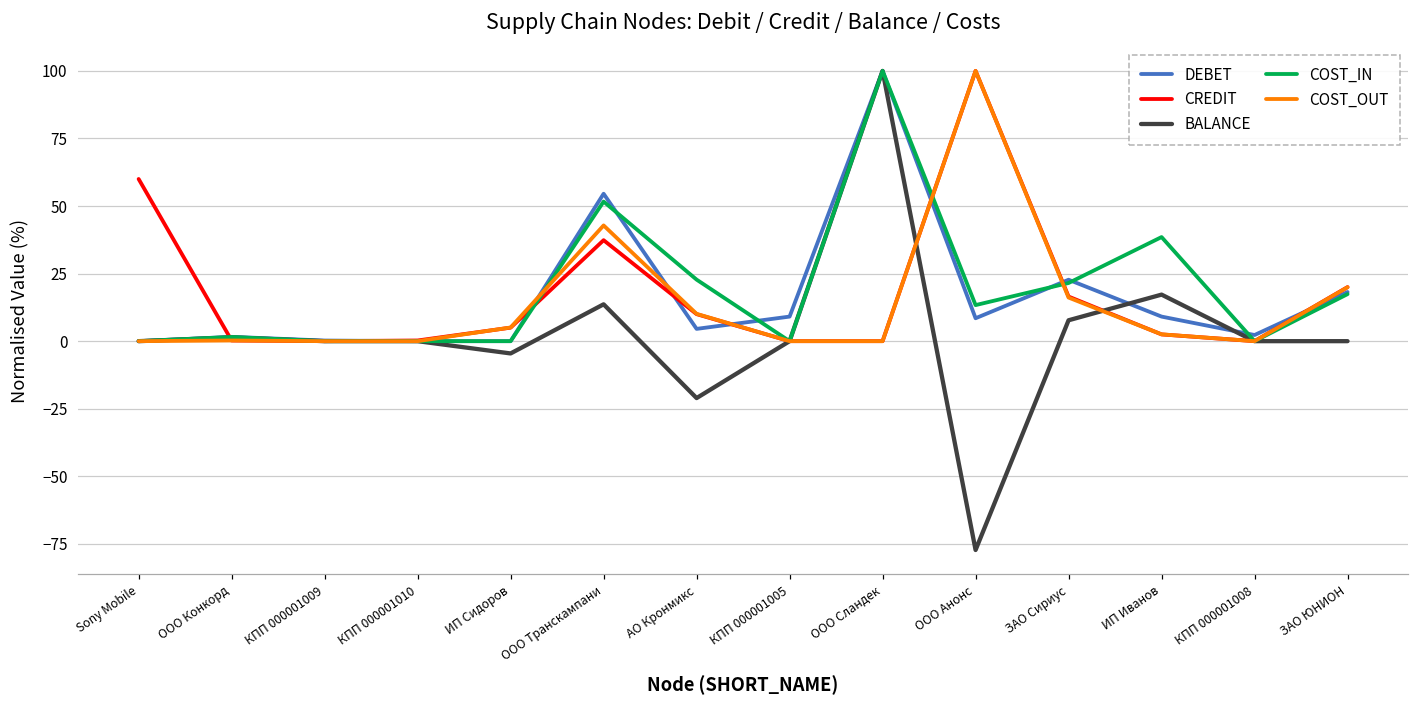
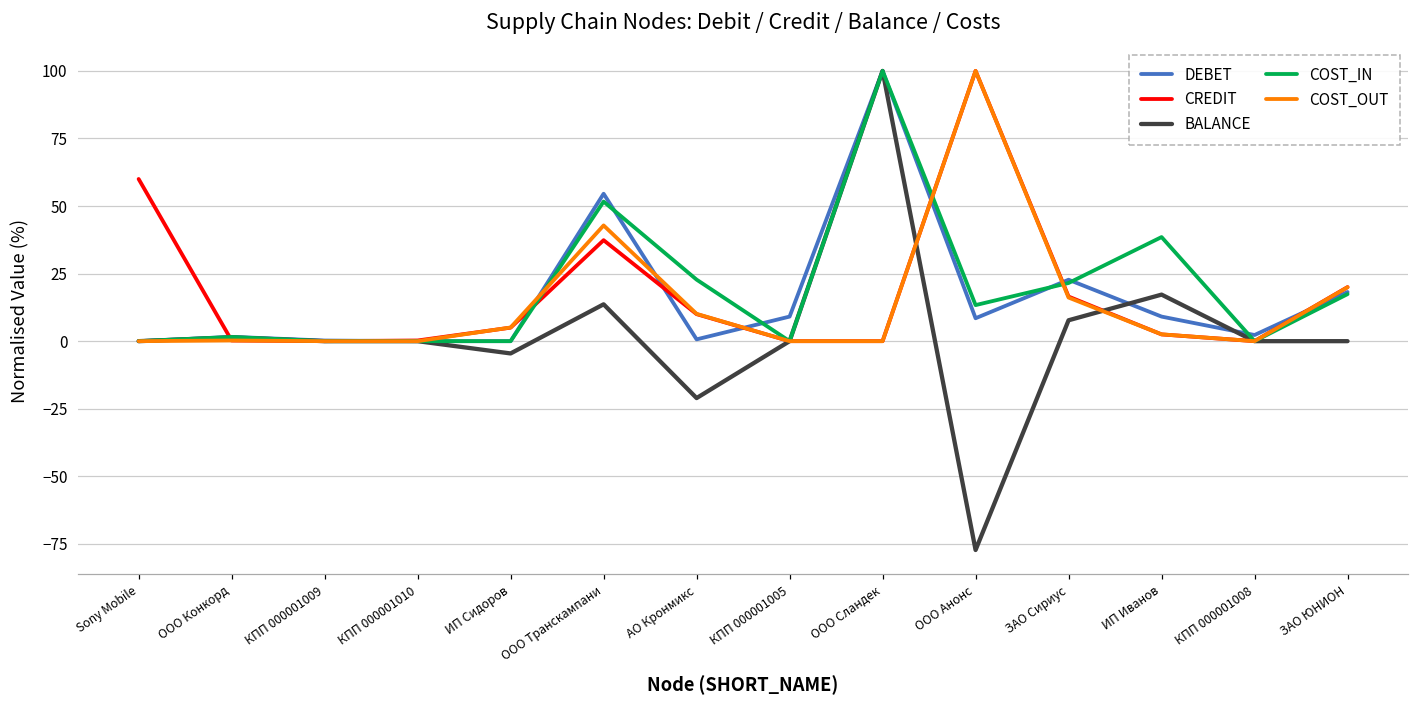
  {
    "DEBET": {
      "ООО Транскампани": 55,
-     "АО Кронмикс": 5,
+     "АО Кронмикс": 1,
      "КПП 000001005": 9,
      "ООО Анонс": 8,
      "ЗАО Сириус": 23,
      "ИП Иванов": 9,
      "КПП 000001008": 2
    },
    "CREDIT": {
      "Sony Mobile": 60,
      "ООО Транскампани": 37
    },
    "BALANCE": {
      "ИП Сидоров": -5,
      "ООО Транскампани": 14,
      "АО Кронмикс": -21,
      "ООО Анонс": -77,
      "ЗАО Сириус": 8,
      "ИП Иванов": 17,
      "ЗАО ЮНИОН": 0
    },
    "COST_IN": {
      "ООО Транскампани": 52,
      "АО Кронмикс": 23,
      "ООО Анонс": 13,
      "ЗАО Сириус": 22,
      "ИП Иванов": 39
    },
    "COST_OUT": {
      "ООО Транскампани": 43
    }
  }
